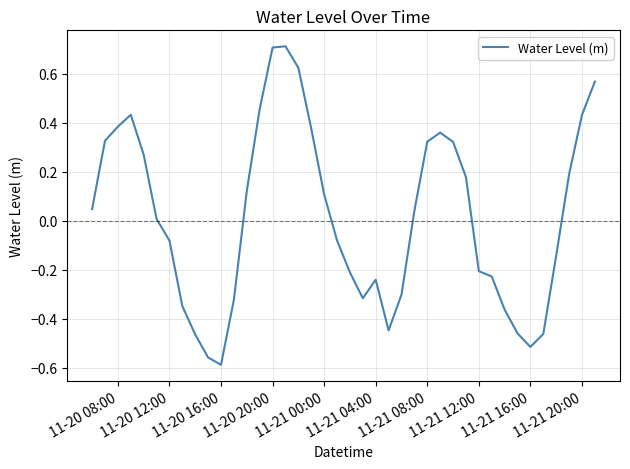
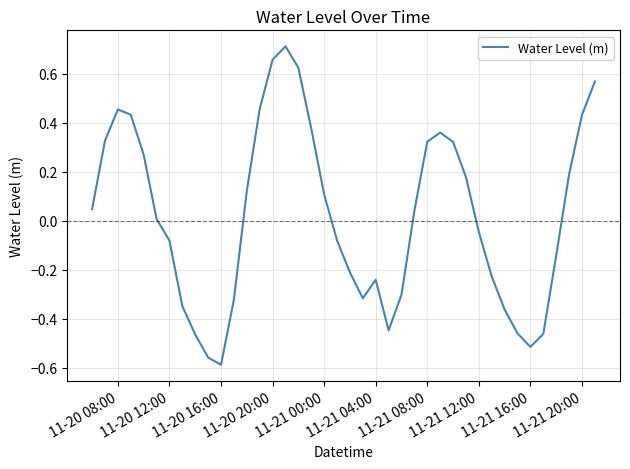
  {
-   "11-20 08:00": 0.38,
+   "11-20 08:00": 0.45,
    "11-20 12:00": -0.08,
    "11-20 16:00": -0.59,
-   "11-20 20:00": 0.71,
+   "11-20 20:00": 0.66,
    "11-21 00:00": 0.11,
    "11-21 04:00": -0.24,
    "11-21 08:00": 0.32,
-   "11-21 12:00": -0.21,
+   "11-21 12:00": -0.05,
    "11-21 16:00": -0.51,
    "11-21 20:00": 0.43
  }
